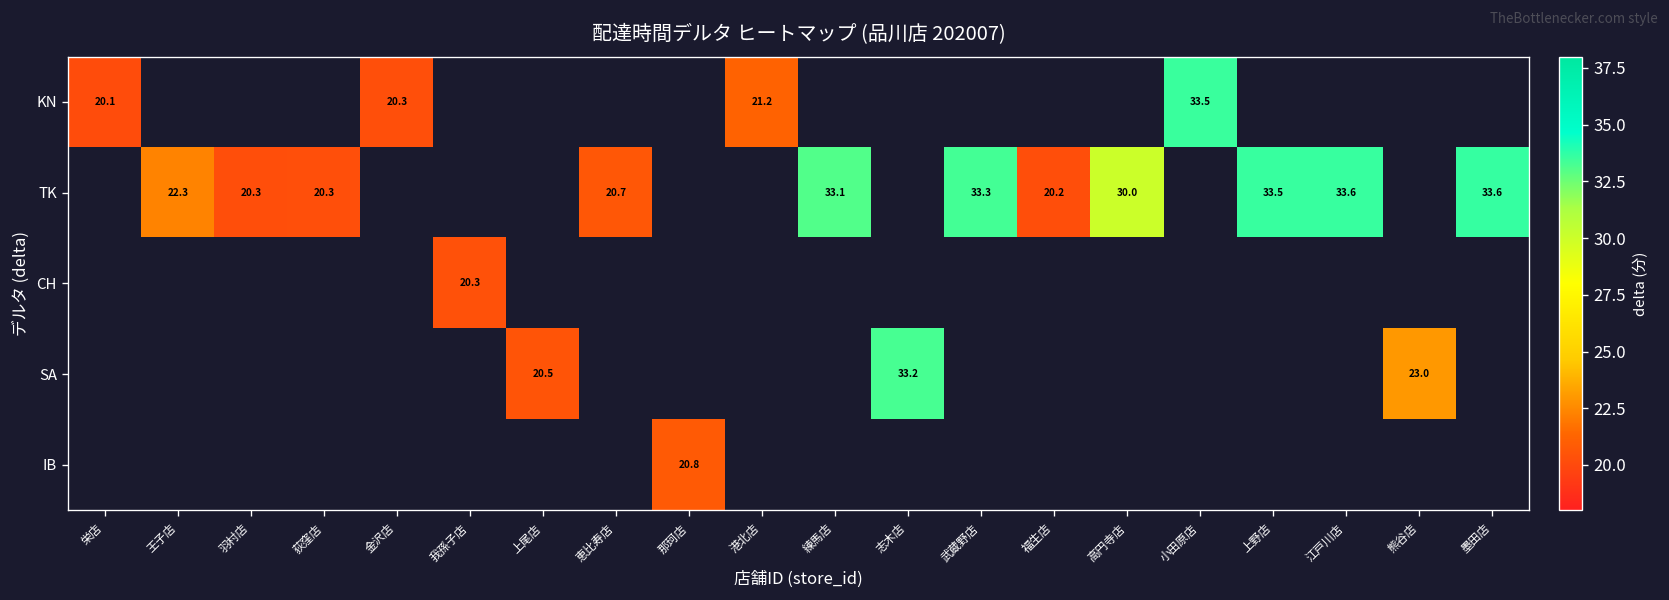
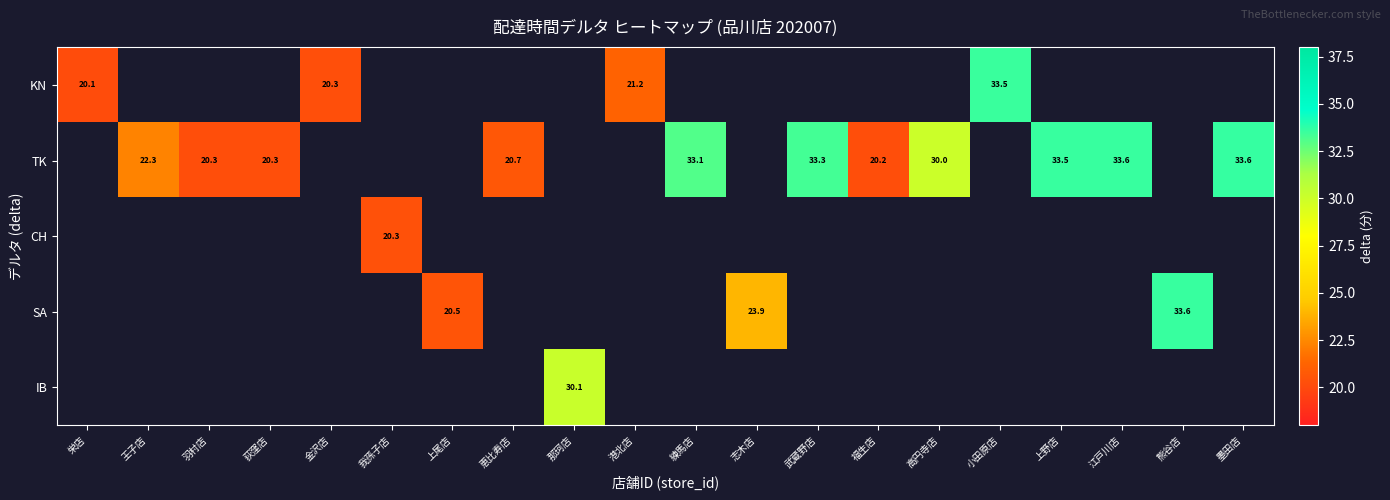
  {
    "KN": {
      "栄店": 20.1,
      "金沢店": 20.3,
      "港北店": 21.2,
      "小田原店": 33.5
    },
    "TK": {
      "王子店": 22.3,
      "羽村店": 20.3,
      "荻窪店": 20.3,
      "恵比寿店": 20.7,
      "練馬店": 33.1,
      "武蔵野店": 33.3,
      "福生店": 20.2,
      "高円寺店": 30.0,
      "上野店": 33.5,
      "江戸川店": 33.6,
      "墨田店": 33.6
    },
    "CH": {
      "我孫子店": 20.3
    },
    "SA": {
      "上尾店": 20.5,
-     "志木店": 33.2,
-     "熊谷店": 23.0
+     "志木店": 23.9,
+     "熊谷店": 33.6
    },
    "IB": {
-     "那珂店": 20.8
+     "那珂店": 30.1
    }
  }
